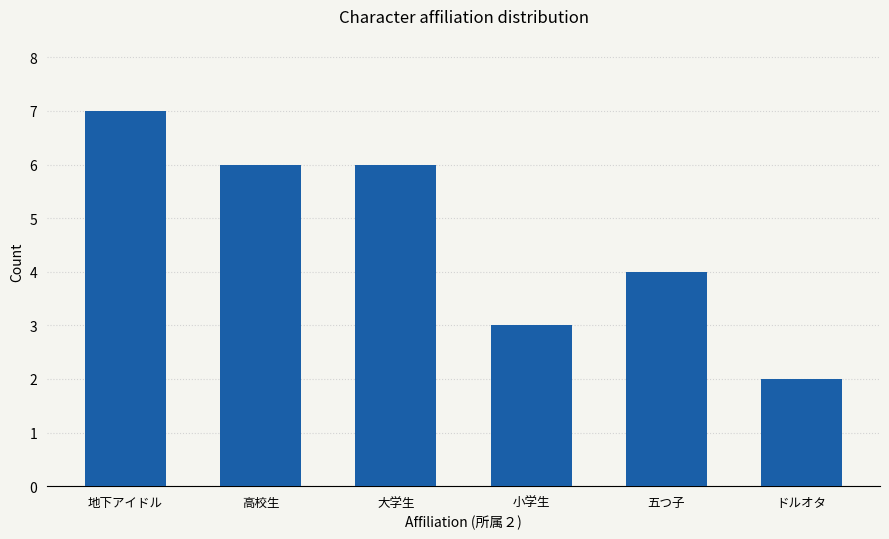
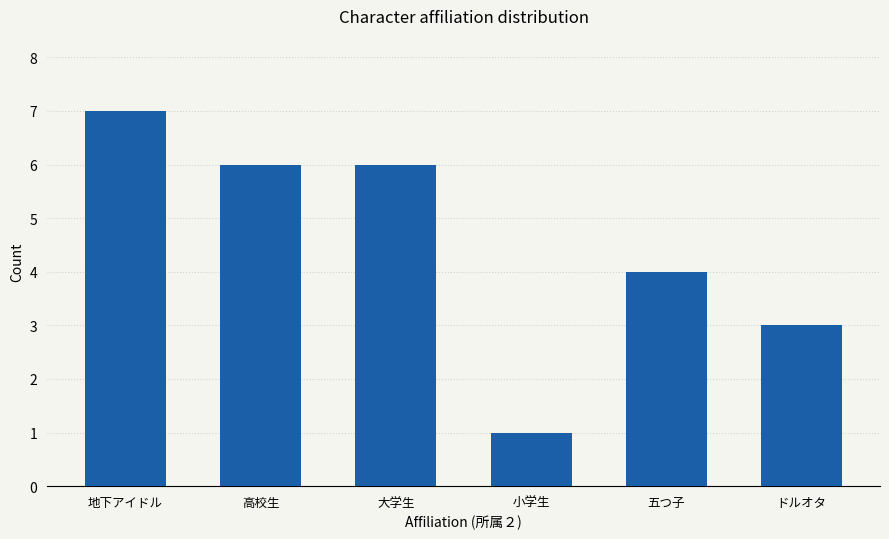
  {
    "地下アイドル": 7,
    "高校生": 6,
    "大学生": 6,
-   "小学生": 3,
+   "小学生": 1,
    "五つ子": 4,
-   "ドルオタ": 2
+   "ドルオタ": 3
  }
